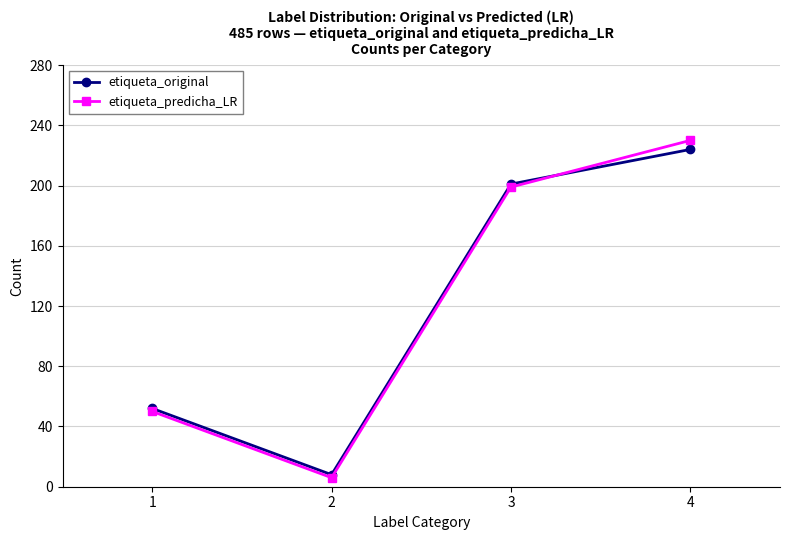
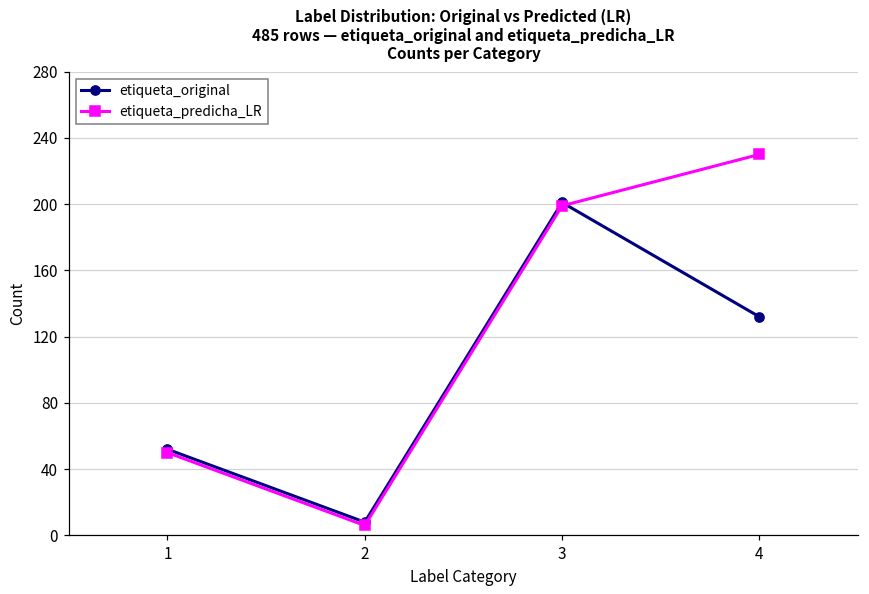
  {
    "etiqueta_original": {
      "1": 52,
      "2": 8,
      "3": 201,
-     "4": 224
+     "4": 132
    },
    "etiqueta_predicha_LR": {
      "1": 50,
      "2": 6,
      "3": 199,
      "4": 230
    }
  }
